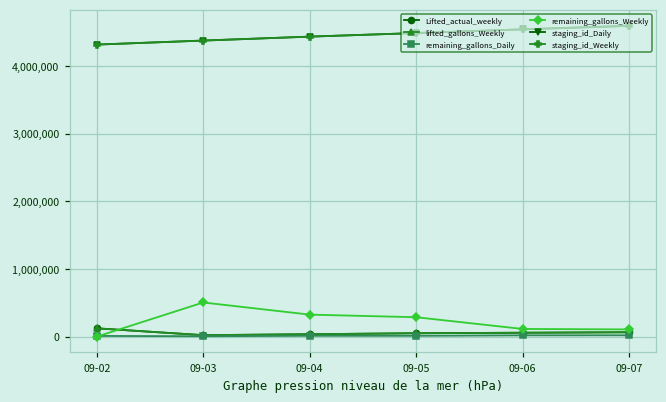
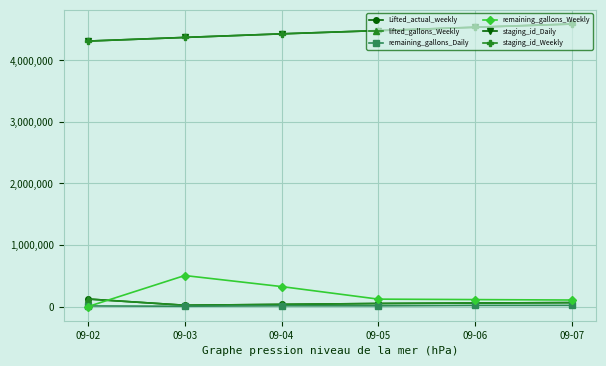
  {
    "remaining_gallons_Weekly": {
      "09-03": "500,000",
      "09-04": "300,000",
-     "09-05": "300,000",
+     "09-05": "100,000",
      "09-06": "100,000",
      "09-07": "100,000"
    }
  }
